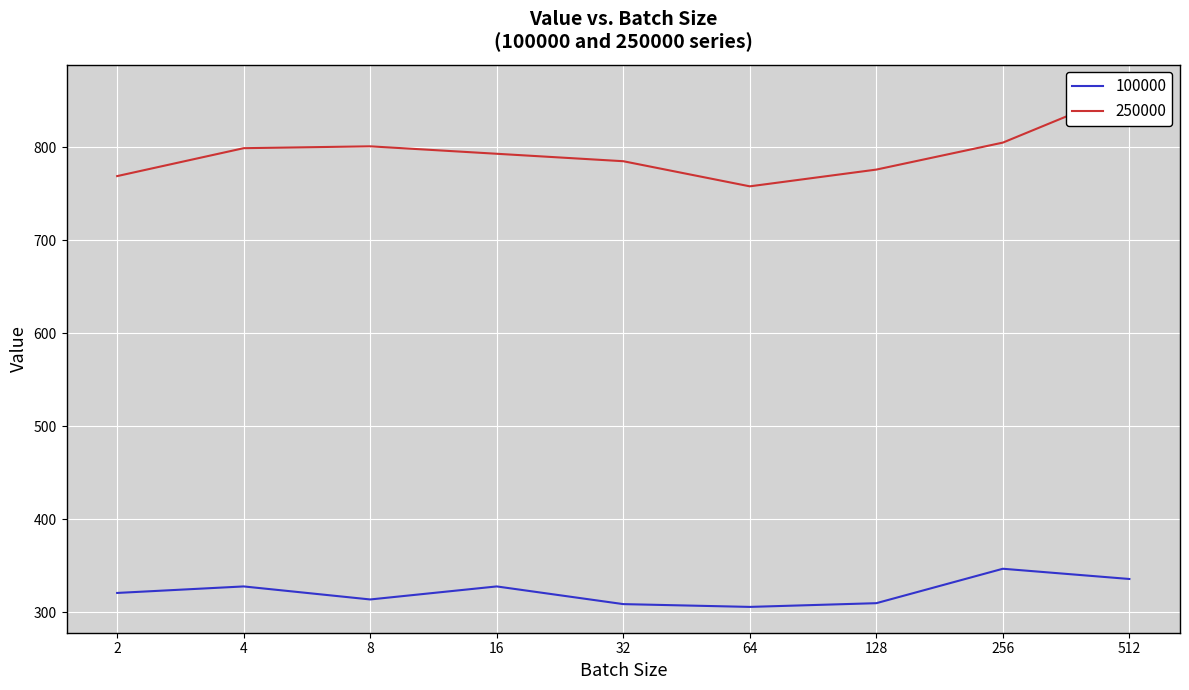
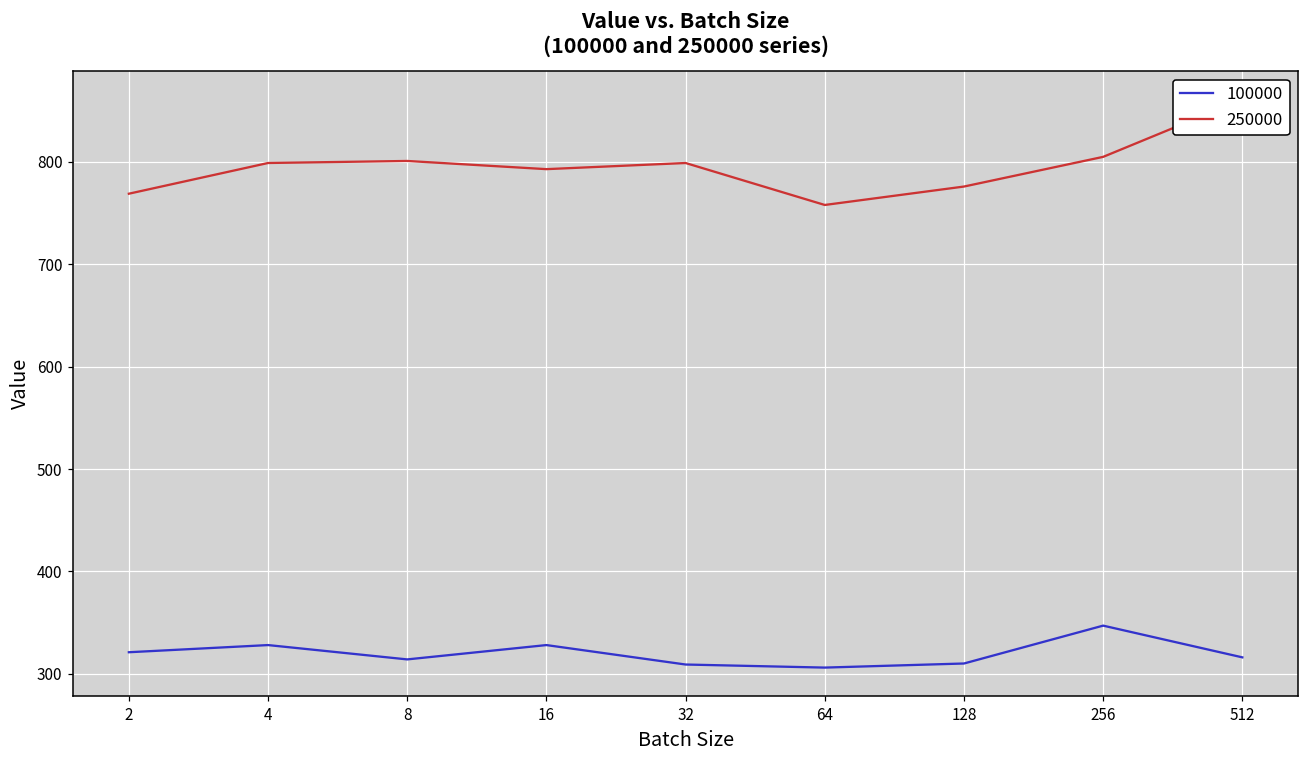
  {
    "100000": {
      "2": 320,
      "4": 330,
      "8": 310,
      "16": 330,
      "32": 310,
      "64": 310,
      "128": 310,
      "256": 350,
-     "512": 340
+     "512": 320
    },
    "250000": {
      "2": 770,
      "4": 800,
      "8": 800,
      "16": 790,
-     "32": 790,
+     "32": 800,
      "64": 760,
      "128": 780,
      "256": 810
    }
  }
